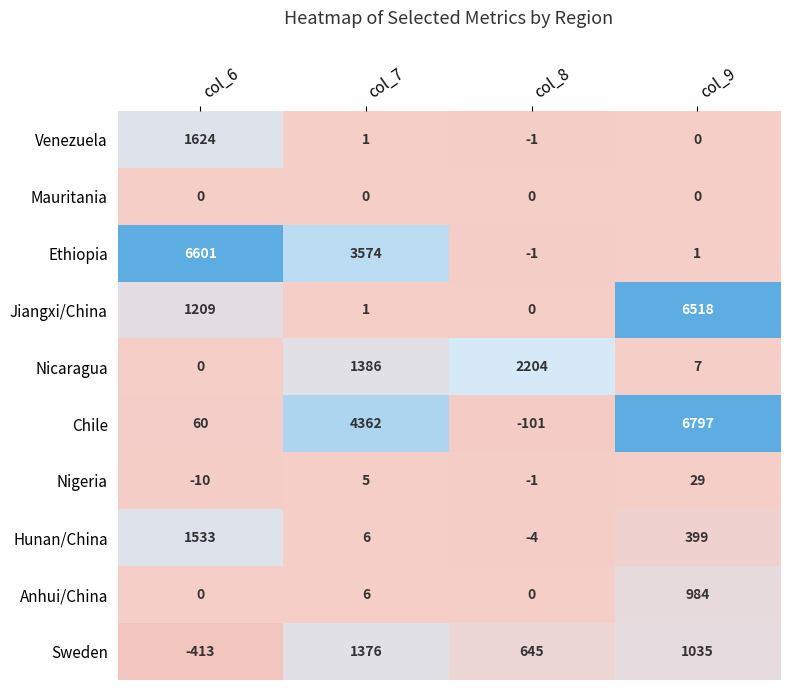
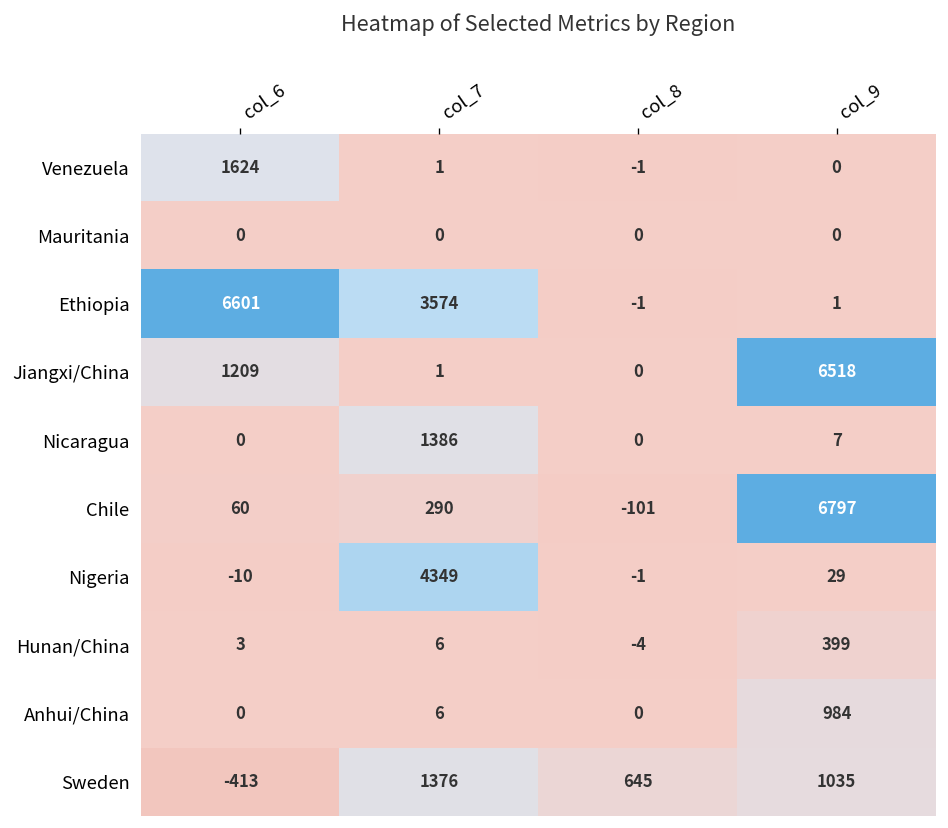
  {
    "Venezuela": {
      "col_6": 1624,
      "col_7": 1,
      "col_8": -1,
      "col_9": 0
    },
    "Mauritania": {
      "col_6": 0,
      "col_7": 0,
      "col_8": 0,
      "col_9": 0
    },
    "Ethiopia": {
      "col_6": 6601,
      "col_7": 3574,
      "col_8": -1,
      "col_9": 1
    },
    "Jiangxi/China": {
      "col_6": 1209,
      "col_7": 1,
      "col_8": 0,
      "col_9": 6518
    },
    "Nicaragua": {
      "col_6": 0,
      "col_7": 1386,
-     "col_8": 2204,
+     "col_8": 0,
      "col_9": 7
    },
    "Chile": {
      "col_6": 60,
-     "col_7": 4362,
+     "col_7": 290,
      "col_8": -101,
      "col_9": 6797
    },
    "Nigeria": {
      "col_6": -10,
-     "col_7": 5,
+     "col_7": 4349,
      "col_8": -1,
      "col_9": 29
    },
    "Hunan/China": {
-     "col_6": 1533,
+     "col_6": 3,
      "col_7": 6,
      "col_8": -4,
      "col_9": 399
    },
    "Anhui/China": {
      "col_6": 0,
      "col_7": 6,
      "col_8": 0,
      "col_9": 984
    },
    "Sweden": {
      "col_6": -413,
      "col_7": 1376,
      "col_8": 645,
      "col_9": 1035
    }
  }
